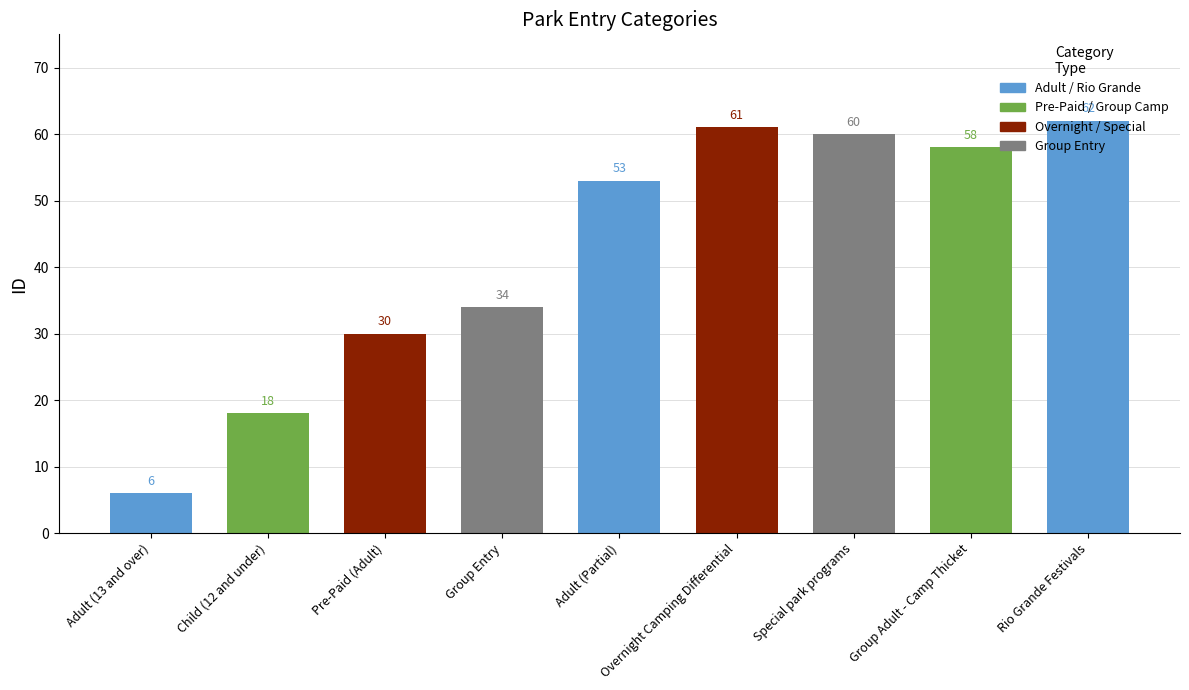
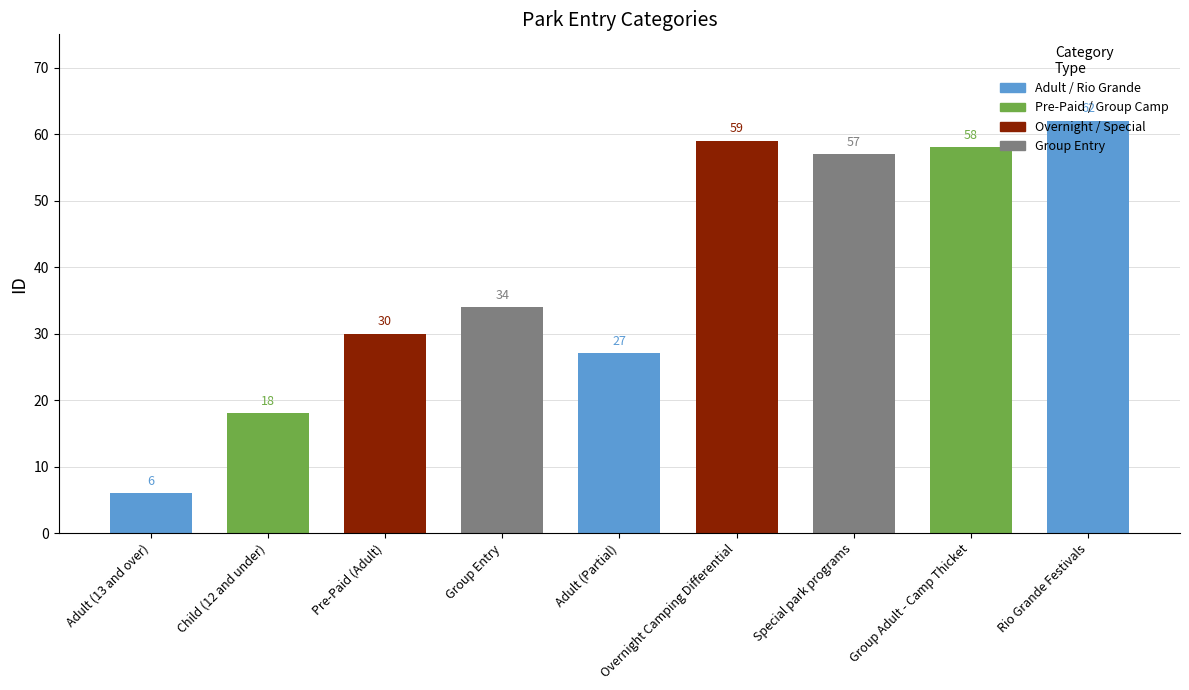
  {
    "Adult (13 and over)": 6,
    "Child (12 and under)": 18,
    "Pre-Paid (Adult)": 30,
    "Group Entry": 34,
-   "Adult (Partial)": 53,
-   "Overnight Camping Differential": 61,
-   "Special park programs": 60,
+   "Adult (Partial)": 27,
+   "Overnight Camping Differential": 59,
+   "Special park programs": 57,
    "Group Adult - Camp Thicket": 58,
    "Rio Grande Festivals": 62
  }
